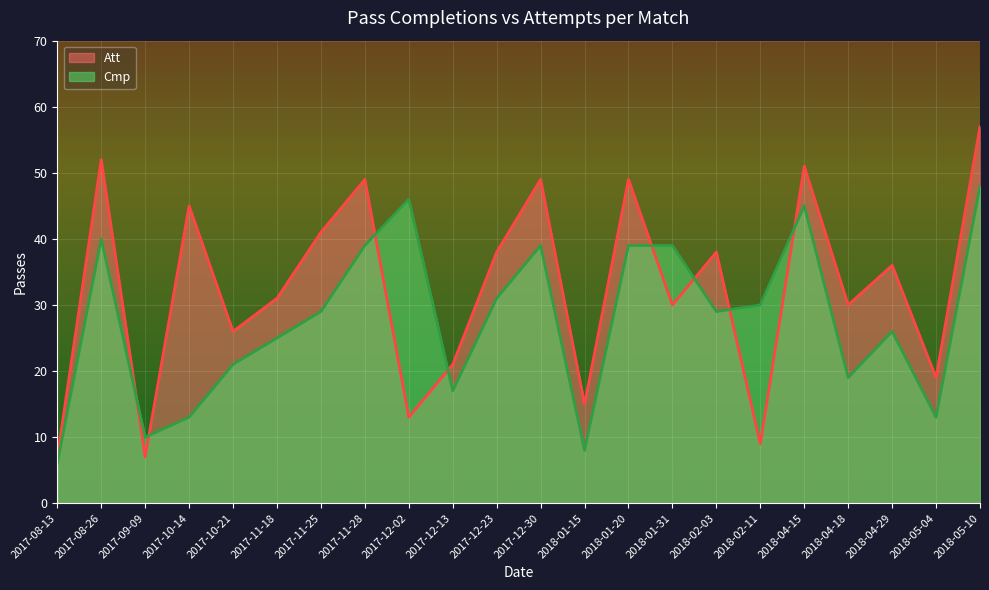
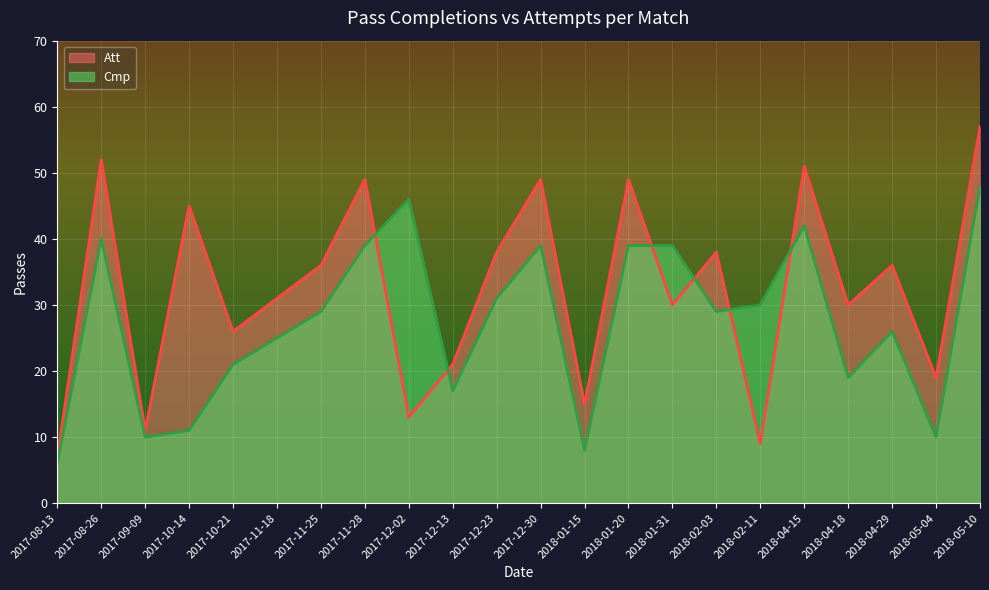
  {
    "Att": {
      "2017-08-13": 7,
      "2017-08-26": 52,
-     "2017-09-09": 7,
+     "2017-09-09": 11,
      "2017-10-14": 45,
      "2017-10-21": 26,
      "2017-11-18": 31,
-     "2017-11-25": 41,
+     "2017-11-25": 36,
      "2017-11-28": 49,
      "2017-12-02": 13,
      "2017-12-13": 21,
      "2017-12-23": 38,
      "2017-12-30": 49,
      "2018-01-15": 15,
      "2018-01-20": 49,
      "2018-01-31": 30,
      "2018-02-03": 38,
      "2018-02-11": 9,
      "2018-04-15": 51,
      "2018-04-18": 30,
      "2018-04-29": 36,
      "2018-05-04": 19,
      "2018-05-10": 57
    },
    "Cmp": {
      "2017-08-13": 6,
      "2017-08-26": 40,
      "2017-09-09": 10,
-     "2017-10-14": 13,
+     "2017-10-14": 11,
      "2017-10-21": 21,
      "2017-11-18": 25,
      "2017-11-25": 29,
      "2017-11-28": 39,
      "2017-12-02": 46,
      "2017-12-13": 17,
      "2017-12-23": 31,
      "2017-12-30": 39,
      "2018-01-15": 8,
      "2018-01-20": 39,
      "2018-01-31": 39,
      "2018-02-03": 29,
      "2018-02-11": 30,
-     "2018-04-15": 45,
+     "2018-04-15": 42,
      "2018-04-18": 19,
      "2018-04-29": 26,
-     "2018-05-04": 13,
+     "2018-05-04": 10,
      "2018-05-10": 48
    }
  }
